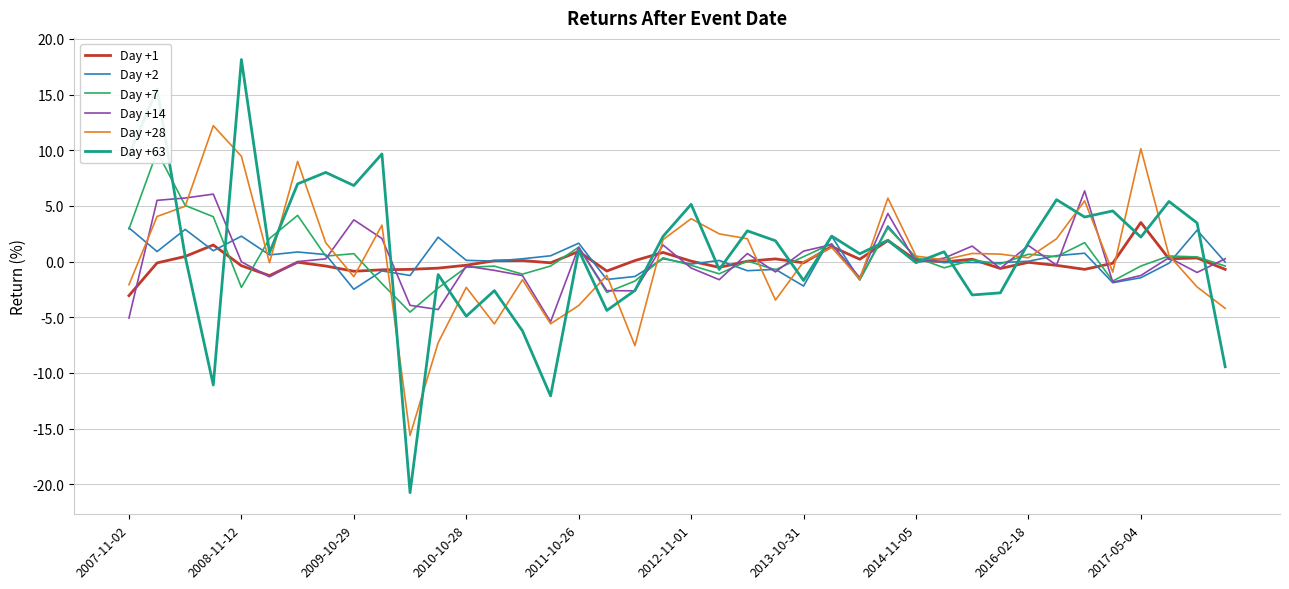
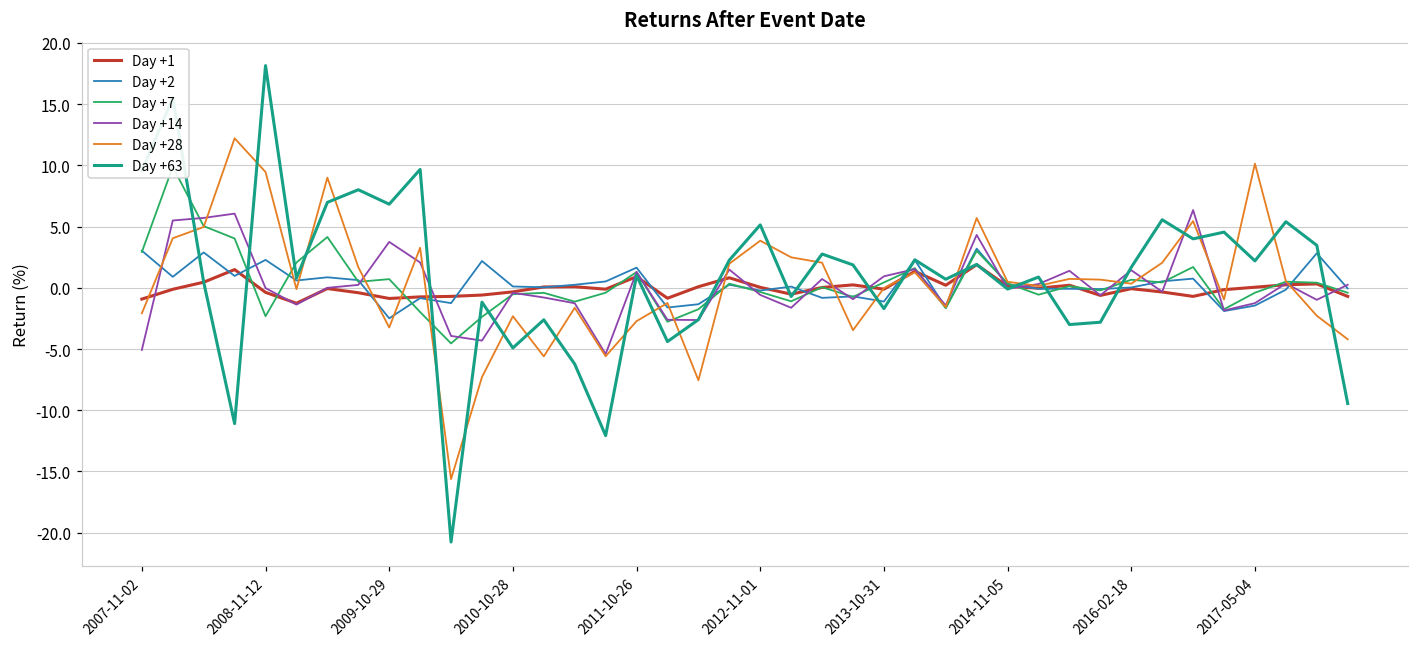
  {
    "Day +1": {
-     "2007-11-02": -3.1,
+     "2007-11-02": -0.9,
      "2008-11-12": -0.4,
      "2009-10-29": -0.9,
      "2012-11-01": 0.0,
-     "2017-05-04": 3.5
+     "2017-05-04": 0.1
    },
    "Day +2": {
      "2008-11-12": 2.3,
      "2009-10-29": -2.5,
      "2010-10-28": 0.1,
      "2011-10-26": 1.7,
-     "2013-10-31": -2.2
+     "2013-10-31": -1.1
    },
    "Day +14": {
      "2007-11-02": -5.1,
      "2008-11-12": 0.0,
      "2009-10-29": 3.8,
      "2012-11-01": -0.6,
      "2013-10-31": 0.9,
      "2016-02-18": 1.4
    },
    "Day +28": {
      "2007-11-02": -2.1,
      "2008-11-12": 9.5,
-     "2009-10-29": -1.4,
+     "2009-10-29": -3.2,
      "2010-10-28": -2.3,
-     "2011-10-26": -4.0,
+     "2011-10-26": -2.7,
      "2012-11-01": 3.9,
      "2016-02-18": 0.3,
      "2017-05-04": 10.1
    }
  }
